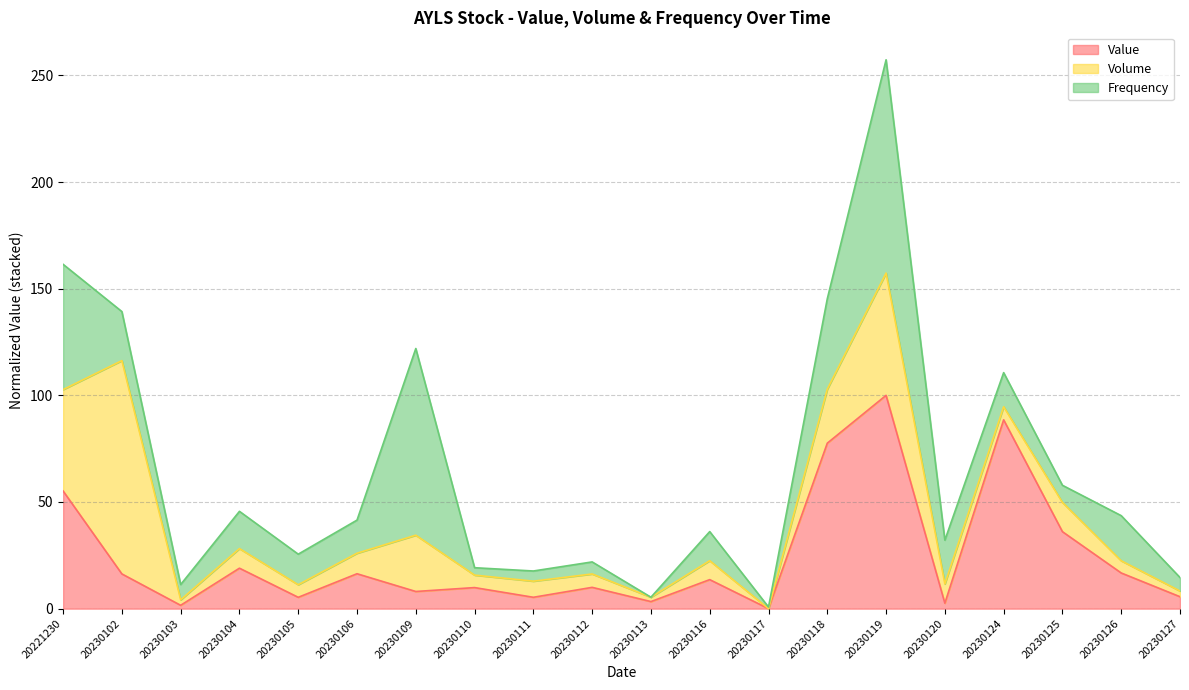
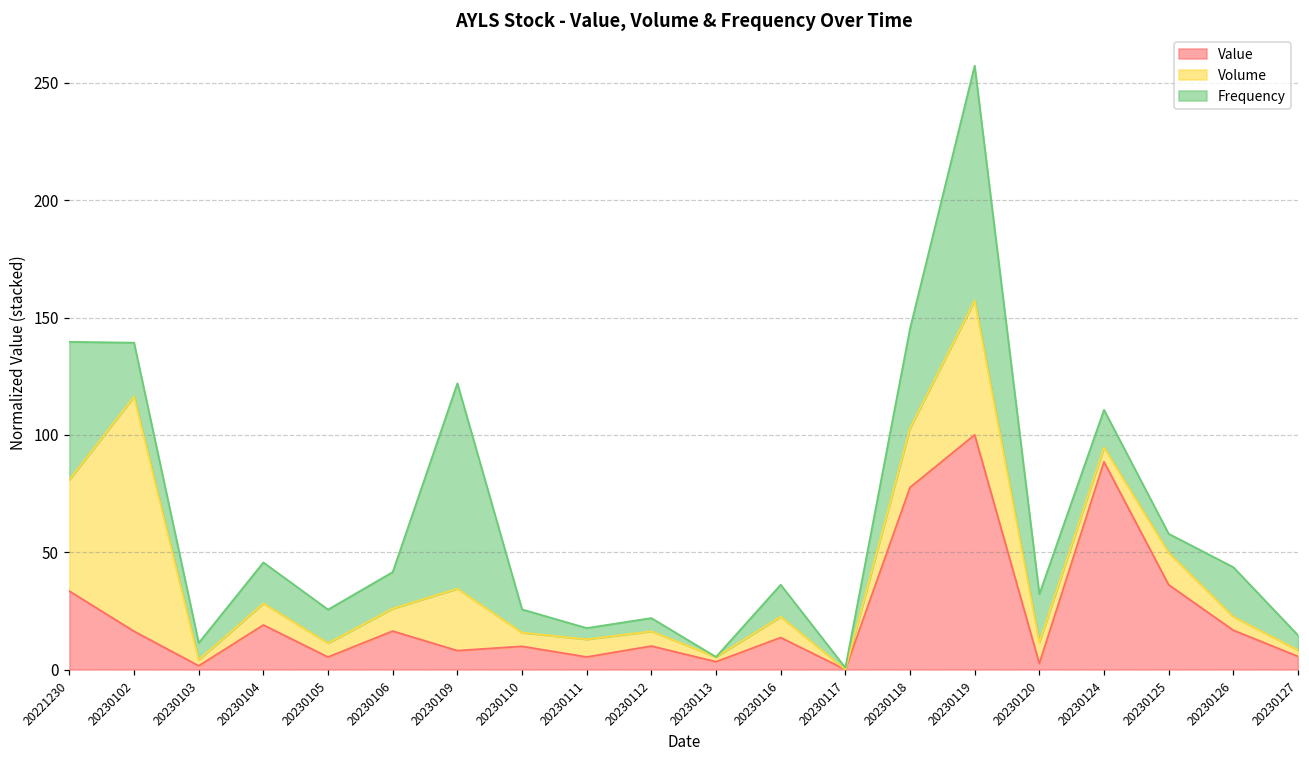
  {
    "Value": {
-     "20221230": 55,
+     "20221230": 33,
      "20230102": 16,
      "20230103": 2,
      "20230104": 19,
      "20230105": 5,
      "20230106": 16,
      "20230109": 8,
      "20230110": 10,
      "20230111": 5,
      "20230112": 10,
      "20230113": 3,
      "20230116": 14,
      "20230118": 78,
      "20230119": 100,
      "20230120": 3,
      "20230124": 89,
      "20230125": 36,
      "20230126": 17,
      "20230127": 6
    },
    "Volume": {
      "20221230": 48,
      "20230102": 100,
      "20230103": 3,
      "20230104": 9,
      "20230105": 6,
      "20230106": 10,
      "20230109": 26,
      "20230110": 6,
      "20230111": 8,
      "20230112": 6,
      "20230116": 9,
      "20230118": 25,
      "20230119": 57,
      "20230120": 9,
      "20230124": 6,
      "20230125": 14,
      "20230126": 6,
      "20230127": 3
    },
    "Frequency": {
      "20221230": 59,
      "20230102": 23,
      "20230103": 7,
      "20230104": 17,
      "20230105": 14,
      "20230106": 16,
      "20230109": 88,
-     "20230110": 3,
+     "20230110": 10,
      "20230111": 5,
      "20230112": 6,
      "20230116": 14,
      "20230118": 42,
      "20230119": 100,
      "20230120": 21,
      "20230124": 16,
      "20230125": 8,
      "20230126": 21,
      "20230127": 6
    }
  }
